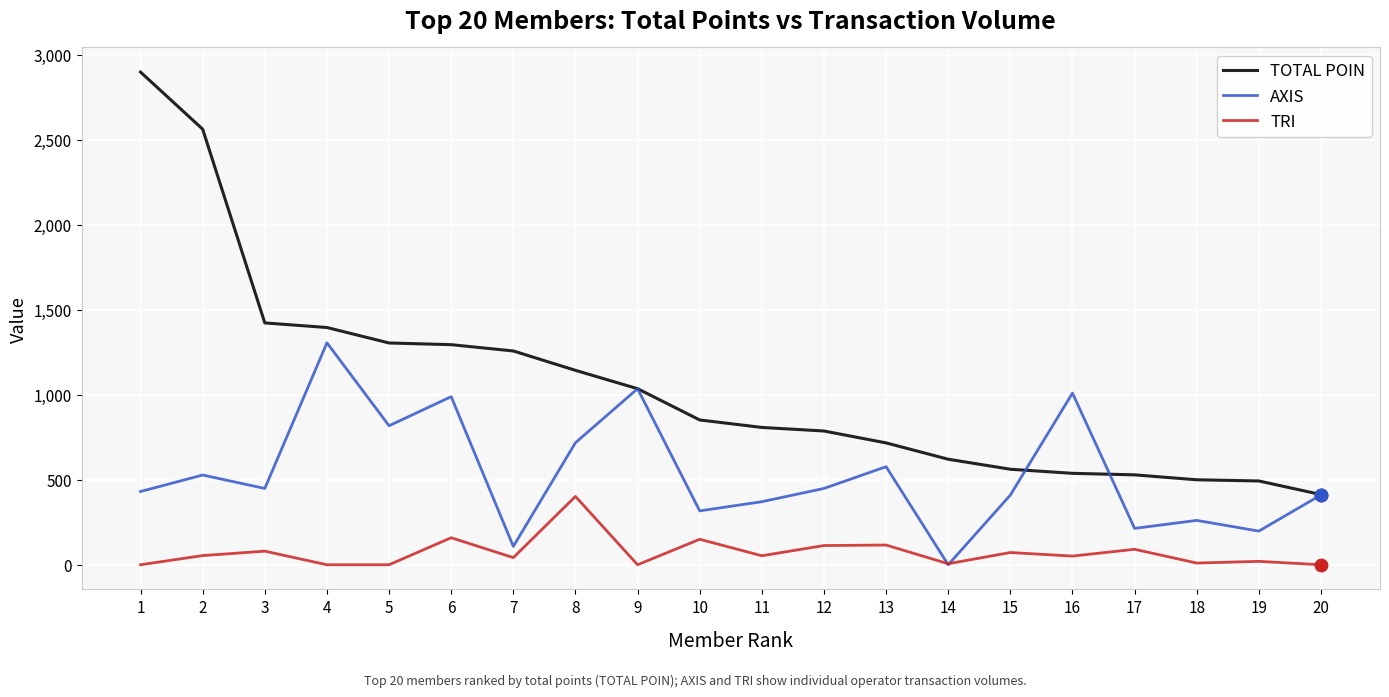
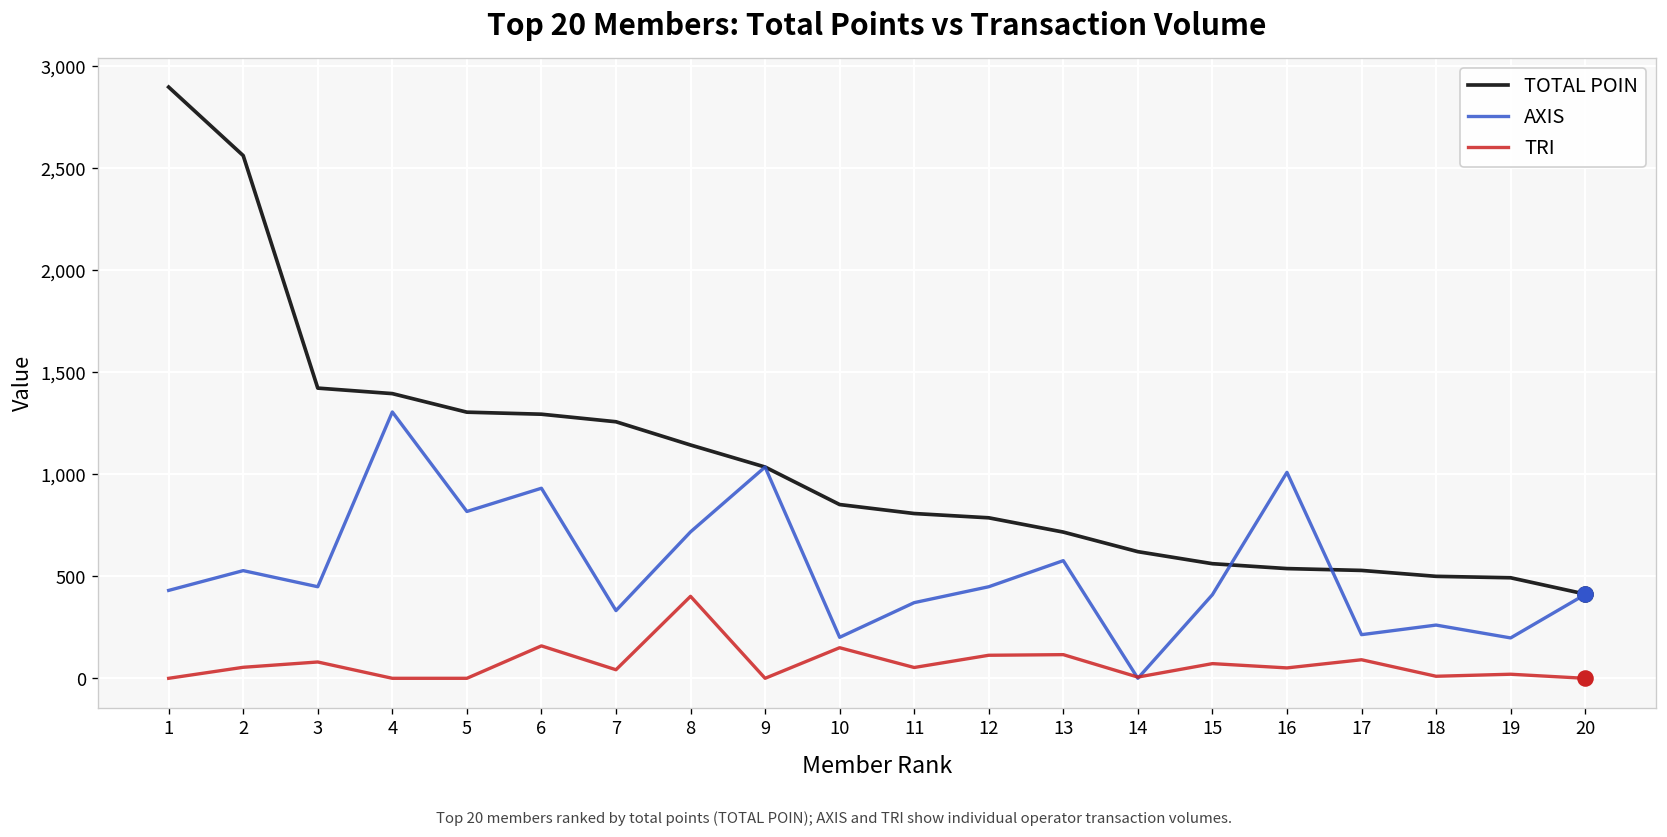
  {
    "AXIS": {
      "1": "430",
      "2": "530",
      "3": "450",
      "4": "1,310",
      "5": "820",
-     "6": "990",
-     "7": "110",
+     "6": "930",
+     "7": "330",
      "8": "720",
-     "10": "320",
+     "10": "200",
      "11": "370",
      "12": "450",
      "13": "580",
      "15": "410",
      "16": "1,010",
      "17": "210",
      "18": "260",
      "19": "200"
    }
  }
